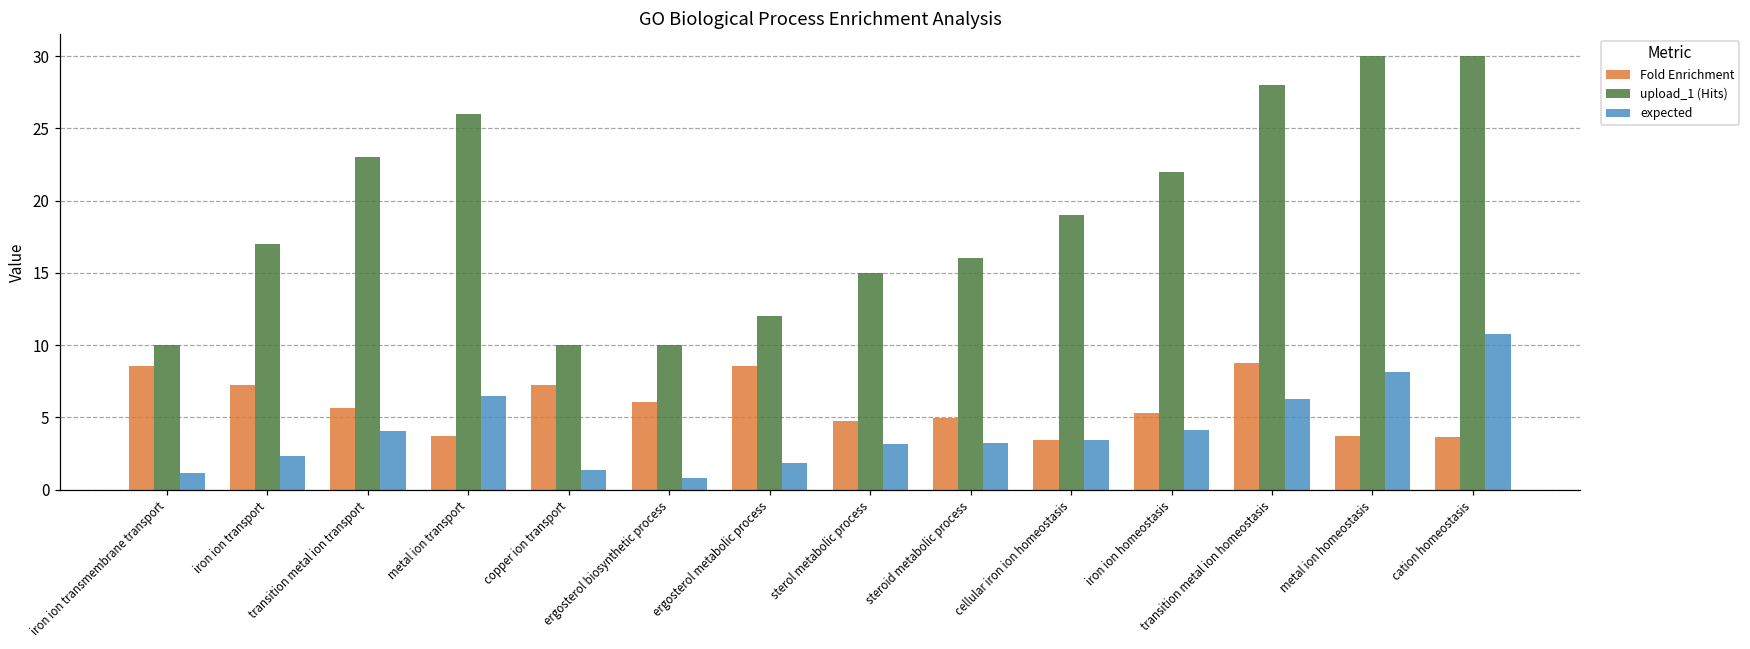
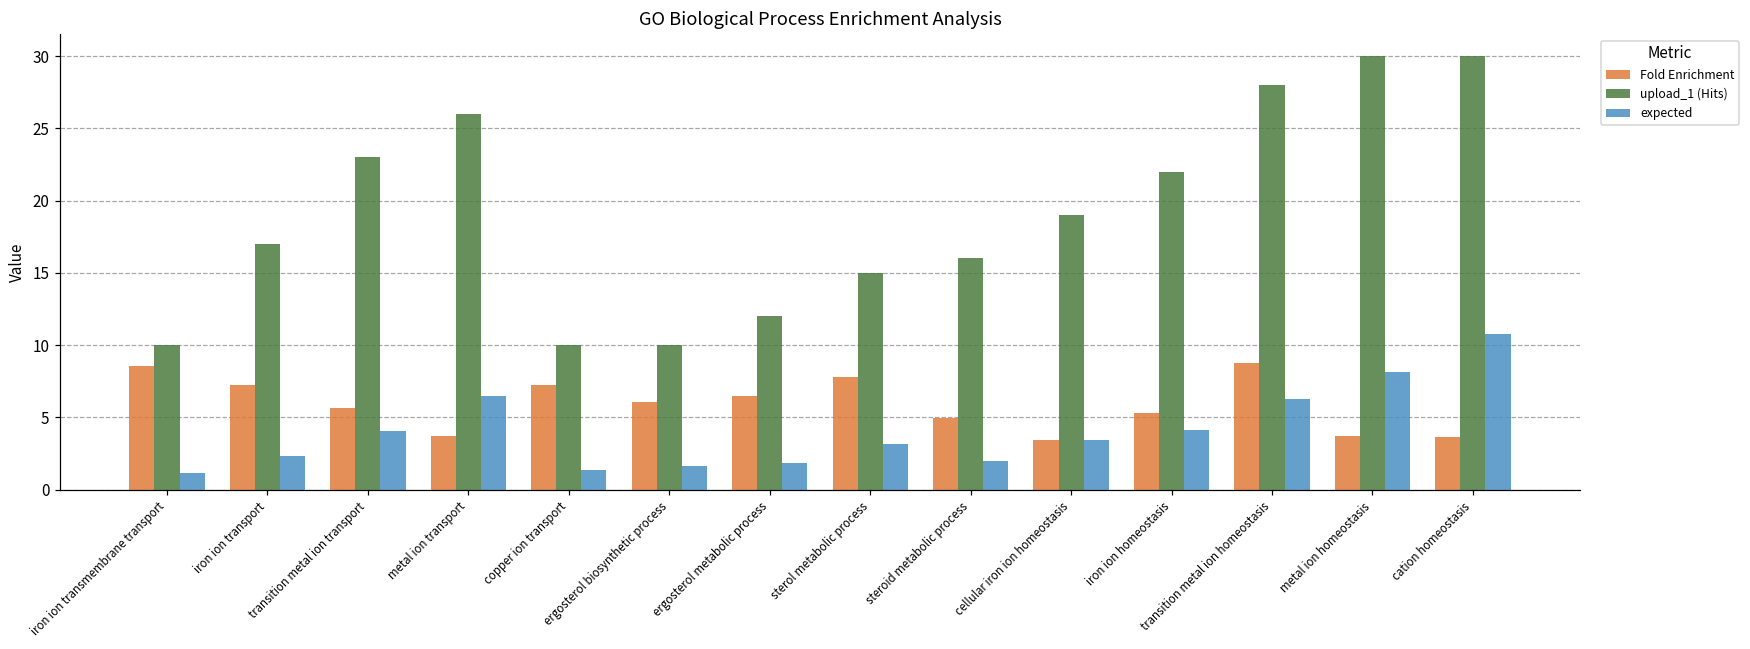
  {
    "Fold Enrichment": {
      "iron ion transmembrane transport": 8.6,
      "iron ion transport": 7.3,
      "transition metal ion transport": 5.7,
      "metal ion transport": 3.7,
      "copper ion transport": 7.3,
      "ergosterol biosynthetic process": 6.1,
-     "ergosterol metabolic process": 8.6,
-     "sterol metabolic process": 4.7,
+     "ergosterol metabolic process": 6.5,
+     "sterol metabolic process": 7.8,
      "steroid metabolic process": 5.0,
      "cellular iron ion homeostasis": 3.4,
      "iron ion homeostasis": 5.3,
      "transition metal ion homeostasis": 8.8,
      "metal ion homeostasis": 3.7,
      "cation homeostasis": 3.7
    },
    "upload_1 (Hits)": {
      "iron ion transmembrane transport": 10.0,
      "iron ion transport": 17.0,
      "transition metal ion transport": 23.0,
      "metal ion transport": 26.0,
      "copper ion transport": 10.0,
      "ergosterol biosynthetic process": 10.0,
      "ergosterol metabolic process": 12.0,
      "sterol metabolic process": 15.0,
      "steroid metabolic process": 16.0,
      "cellular iron ion homeostasis": 19.0,
      "iron ion homeostasis": 22.0,
      "transition metal ion homeostasis": 28.0,
      "metal ion homeostasis": 30.0,
      "cation homeostasis": 30.0
    },
    "expected": {
      "iron ion transmembrane transport": 1.2,
      "iron ion transport": 2.3,
      "transition metal ion transport": 4.1,
      "metal ion transport": 6.5,
      "copper ion transport": 1.4,
-     "ergosterol biosynthetic process": 0.8,
+     "ergosterol biosynthetic process": 1.7,
      "ergosterol metabolic process": 1.9,
      "sterol metabolic process": 3.2,
-     "steroid metabolic process": 3.2,
+     "steroid metabolic process": 2.0,
      "cellular iron ion homeostasis": 3.4,
      "iron ion homeostasis": 4.1,
      "transition metal ion homeostasis": 6.3,
      "metal ion homeostasis": 8.1,
      "cation homeostasis": 10.8
    }
  }
